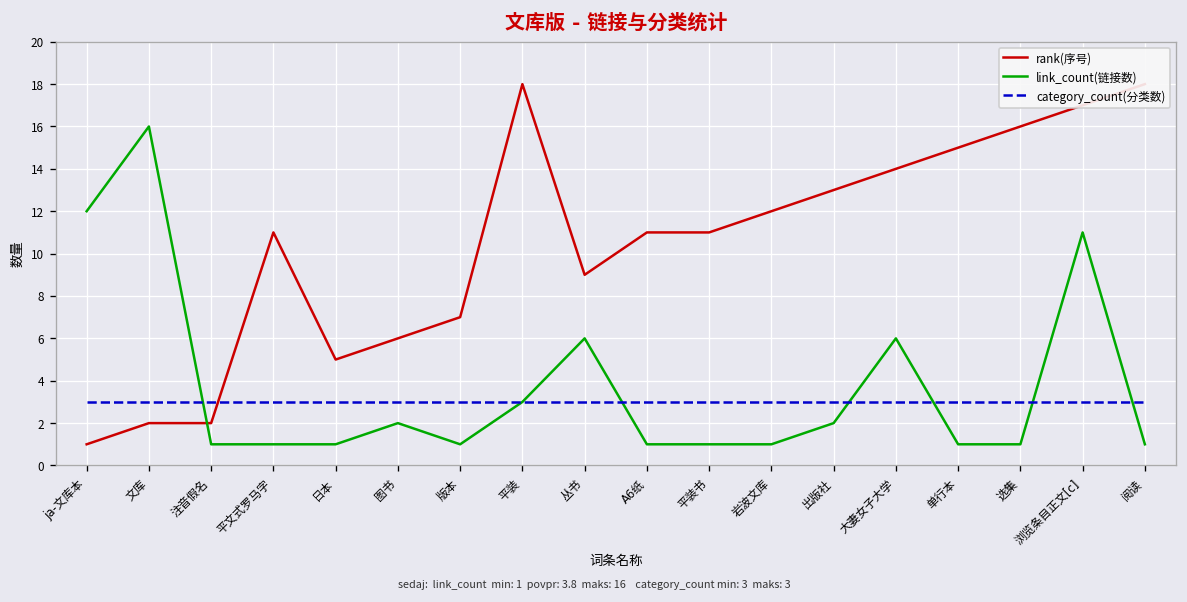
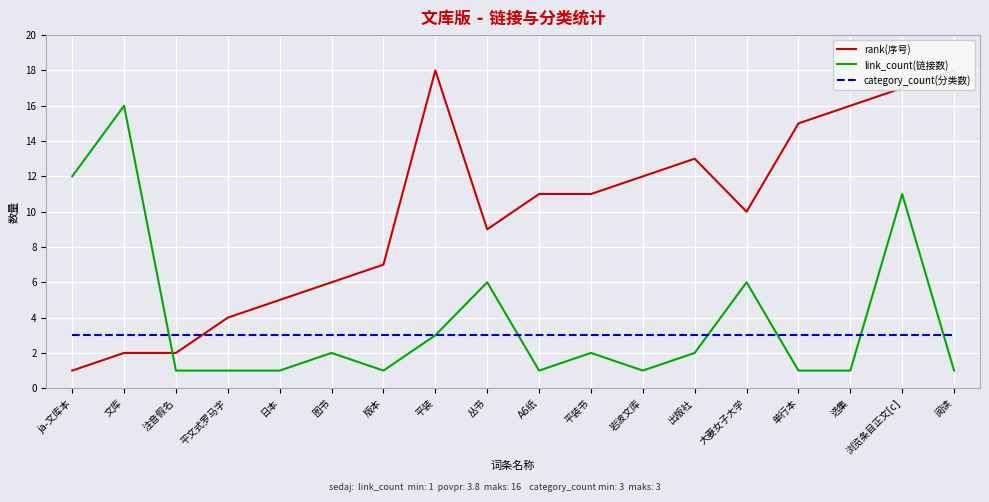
  {
    "rank(序号)": {
      "ja-文库本": 1,
      "文库": 2,
      "注音假名": 2,
-     "平文式罗马字": 11,
+     "平文式罗马字": 4,
      "日本": 5,
      "图书": 6,
      "版本": 7,
      "平装": 18,
      "丛书": 9,
      "A6纸": 11,
      "平装书": 11,
      "岩波文库": 12,
      "出版社": 13,
-     "大妻女子大学": 14,
+     "大妻女子大学": 10,
      "单行本": 15,
      "选集": 16
    },
    "link_count(链接数)": {
      "ja-文库本": 12,
      "文库": 16,
      "注音假名": 1,
      "平文式罗马字": 1,
      "日本": 1,
      "图书": 2,
      "版本": 1,
      "丛书": 6,
      "A6纸": 1,
-     "平装书": 1,
+     "平装书": 2,
      "岩波文库": 1,
      "出版社": 2,
      "大妻女子大学": 6,
      "单行本": 1,
      "选集": 1,
      "浏览条目正文[c]": 11,
      "阅读": 1
    },
    "category_count(分类数)": {
      "ja-文库本": 3,
      "文库": 3,
      "注音假名": 3,
      "平文式罗马字": 3,
      "日本": 3,
      "图书": 3,
      "版本": 3,
      "丛书": 3,
      "A6纸": 3,
      "平装书": 3,
      "岩波文库": 3,
      "出版社": 3,
      "大妻女子大学": 3,
      "单行本": 3,
      "选集": 3,
      "浏览条目正文[c]": 3,
      "阅读": 3
    }
  }
